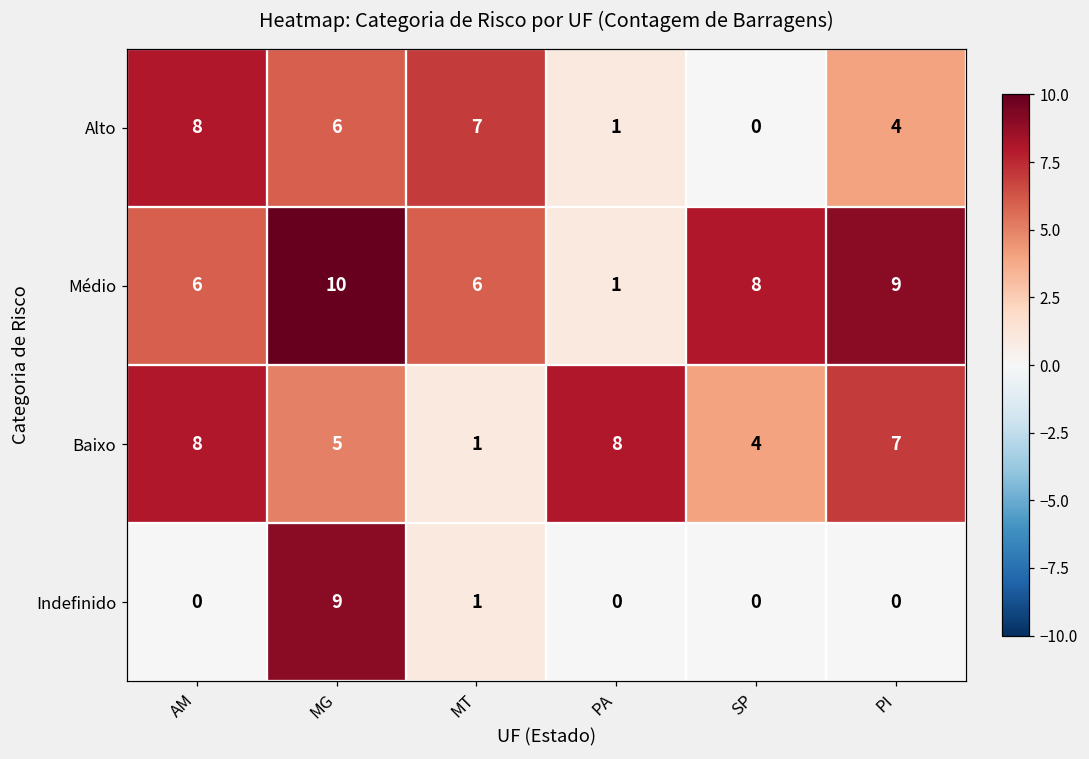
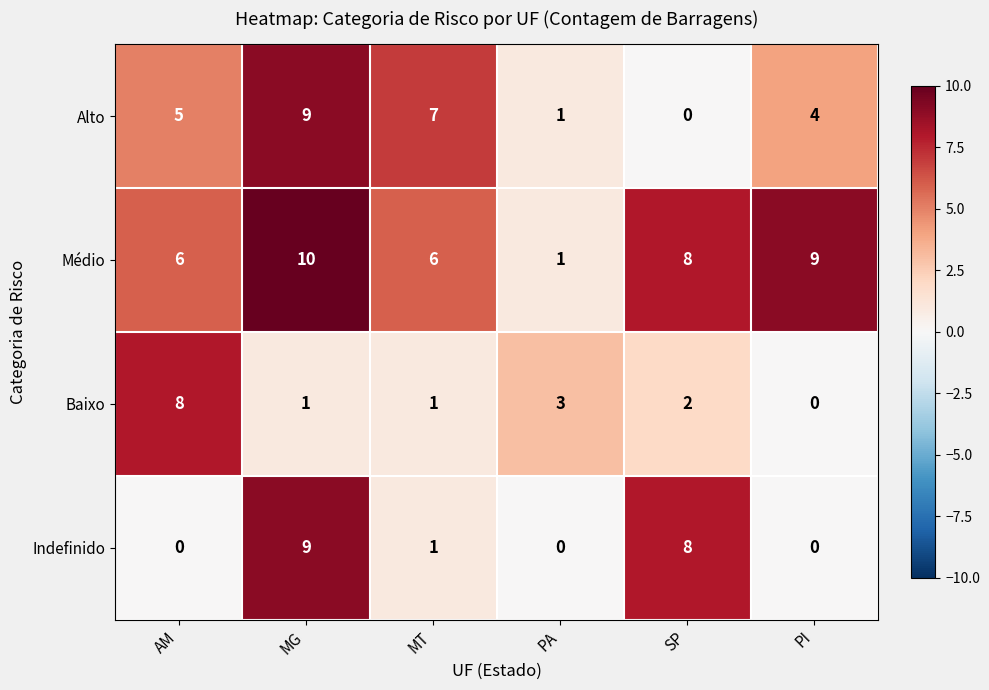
  {
    "Alto": {
-     "AM": 8,
-     "MG": 6,
+     "AM": 5,
+     "MG": 9,
      "MT": 7,
      "PA": 1,
      "SP": 0,
      "PI": 4
    },
    "Médio": {
      "AM": 6,
      "MG": 10,
      "MT": 6,
      "PA": 1,
      "SP": 8,
      "PI": 9
    },
    "Baixo": {
      "AM": 8,
-     "MG": 5,
+     "MG": 1,
      "MT": 1,
-     "PA": 8,
-     "SP": 4,
-     "PI": 7
+     "PA": 3,
+     "SP": 2,
+     "PI": 0
    },
    "Indefinido": {
      "AM": 0,
      "MG": 9,
      "MT": 1,
      "PA": 0,
-     "SP": 0,
+     "SP": 8,
      "PI": 0
    }
  }
